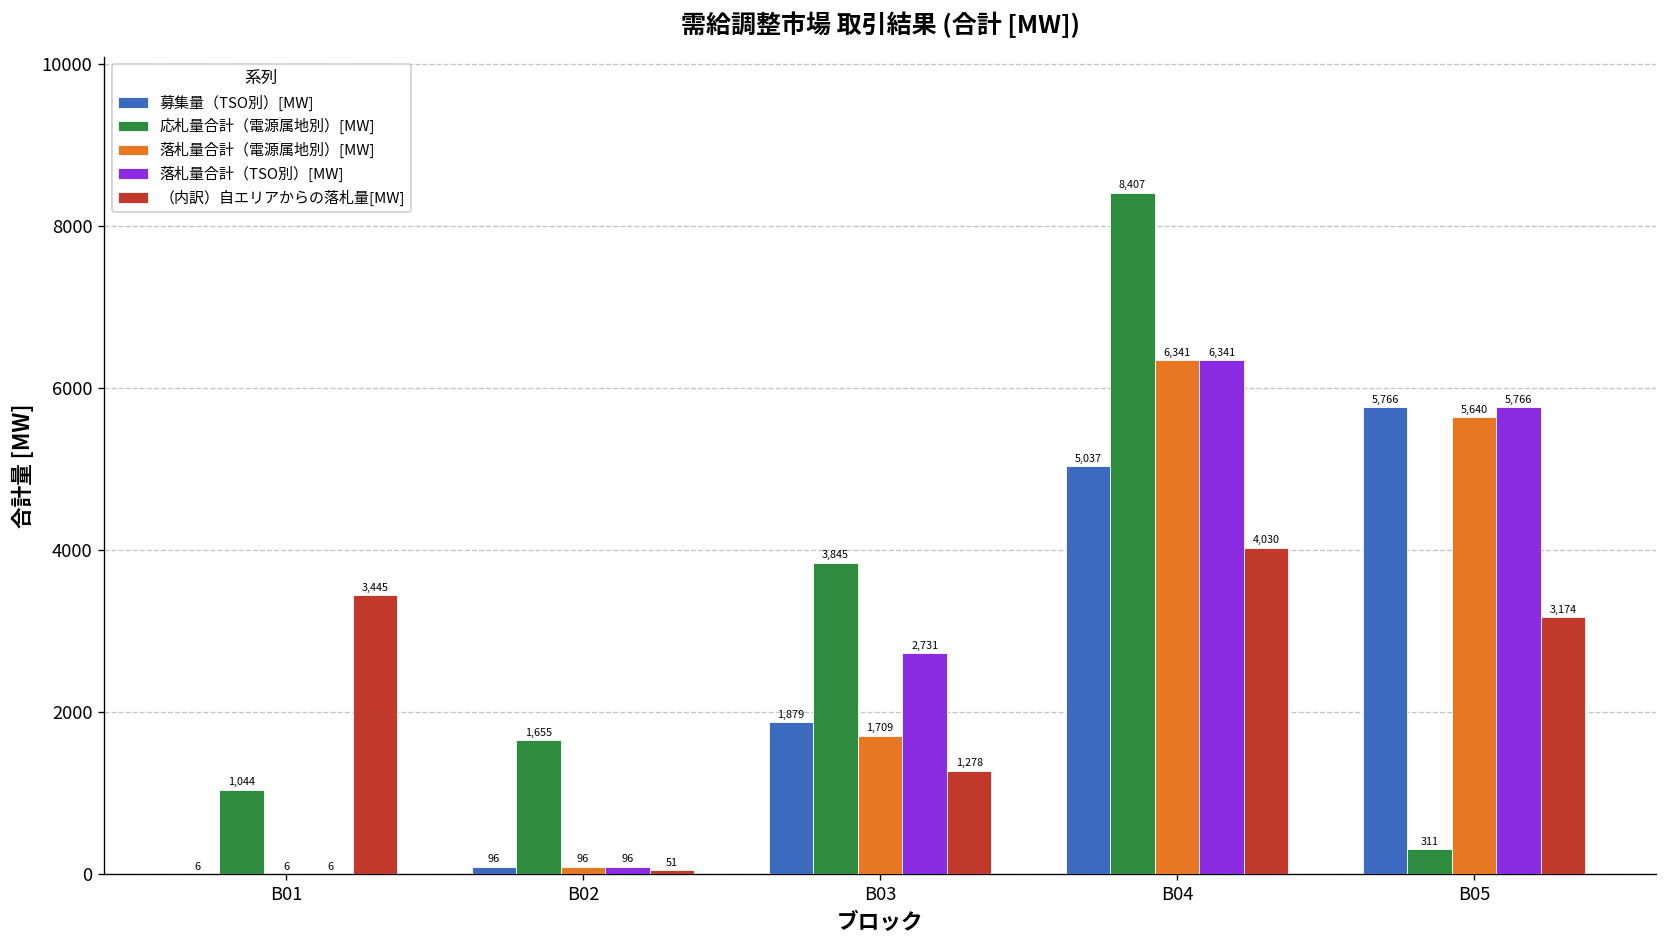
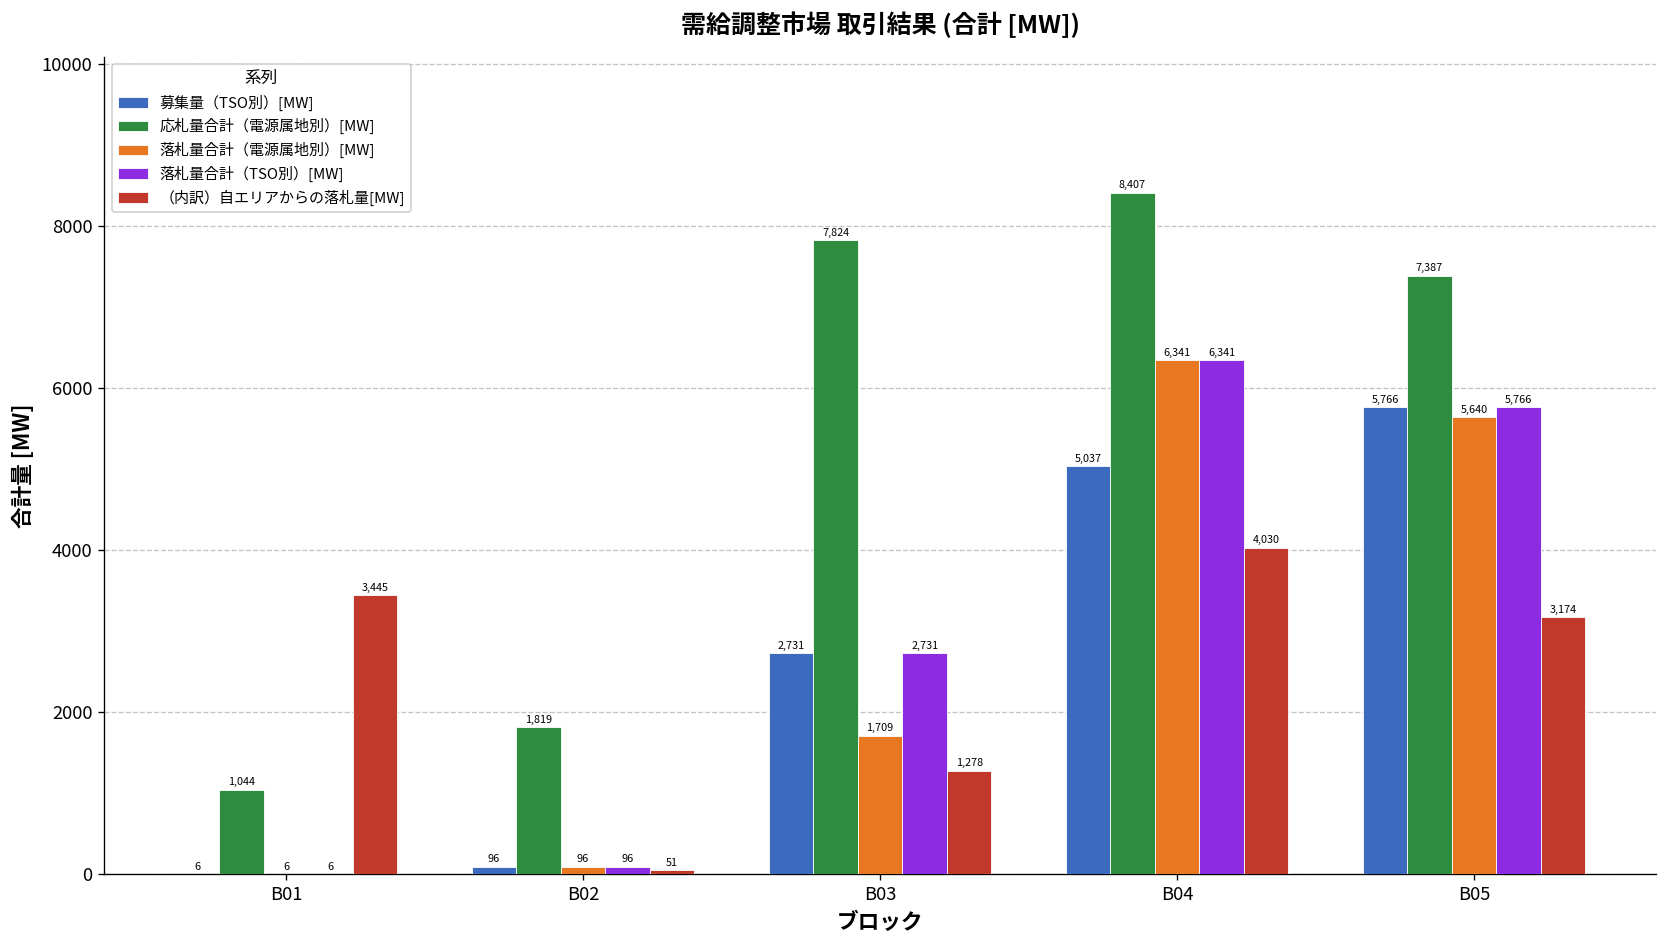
  {
    "募集量（TSO別）[MW]": {
      "B01": "6",
      "B02": "96",
-     "B03": "1,879",
+     "B03": "2,731",
      "B04": "5,037",
      "B05": "5,766"
    },
    "応札量合計（電源属地別）[MW]": {
      "B01": "1,044",
-     "B02": "1,655",
-     "B03": "3,845",
+     "B02": "1,819",
+     "B03": "7,824",
      "B04": "8,407",
-     "B05": "311"
+     "B05": "7,387"
    },
    "落札量合計（電源属地別）[MW]": {
      "B01": "6",
      "B02": "96",
      "B03": "1,709",
      "B04": "6,341",
      "B05": "5,640"
    },
    "落札量合計（TSO別）[MW]": {
      "B01": "6",
      "B02": "96",
      "B03": "2,731",
      "B04": "6,341",
      "B05": "5,766"
    },
    "（内訳）自エリアからの落札量[MW]": {
      "B01": "3,445",
      "B02": "51",
      "B03": "1,278",
      "B04": "4,030",
      "B05": "3,174"
    }
  }
